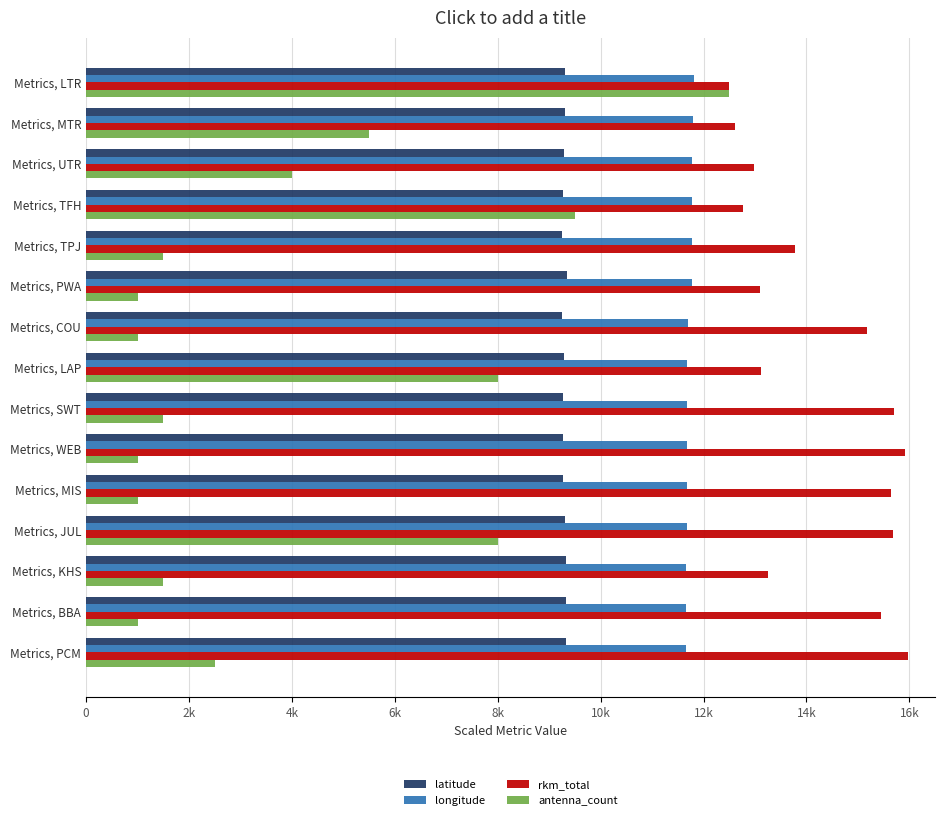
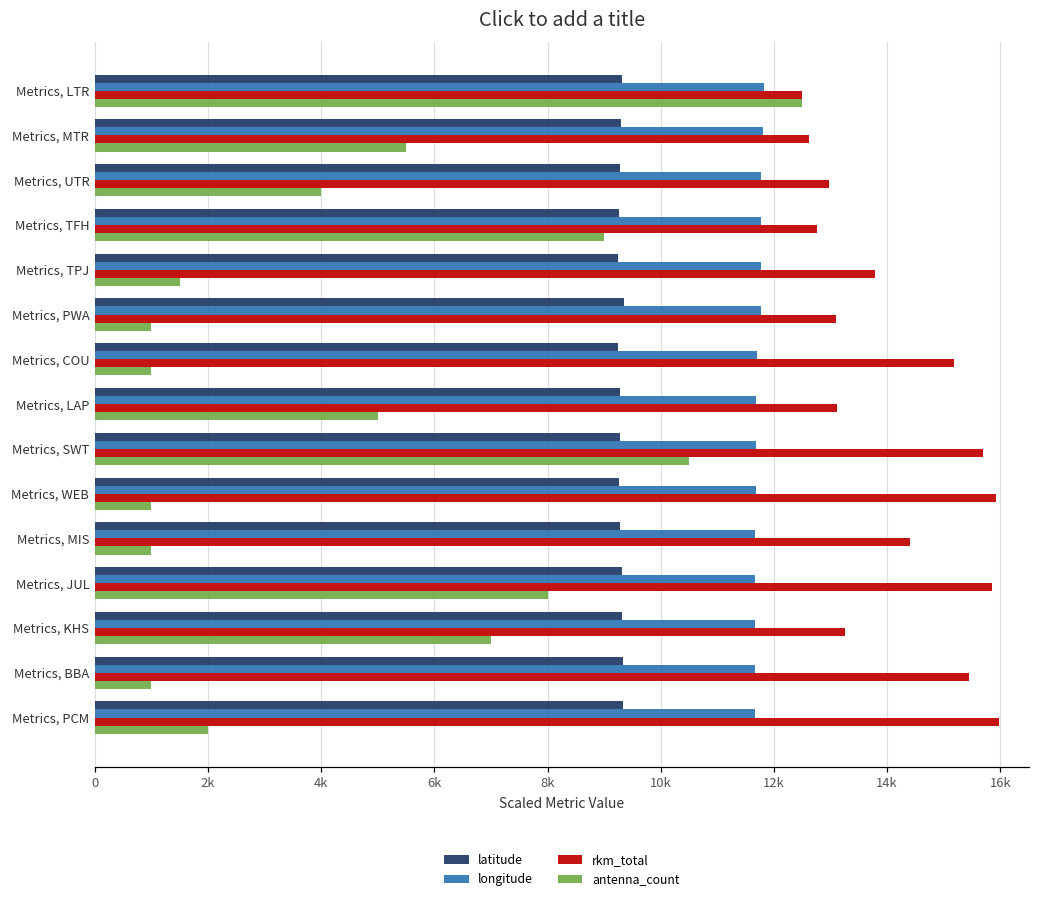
  {
    "latitude": {
      "Metrics, LTR": 9300,
      "Metrics, MTR": 9300,
      "Metrics, UTR": 9300,
      "Metrics, TFH": 9300,
      "Metrics, TPJ": 9200,
      "Metrics, PWA": 9300,
      "Metrics, COU": 9200,
      "Metrics, LAP": 9300,
      "Metrics, SWT": 9300,
      "Metrics, WEB": 9300,
      "Metrics, MIS": 9300,
      "Metrics, JUL": 9300,
      "Metrics, KHS": 9300,
      "Metrics, BBA": 9300,
      "Metrics, PCM": 9300
    },
    "longitude": {
      "Metrics, LTR": 11800,
      "Metrics, MTR": 11800,
      "Metrics, UTR": 11800,
      "Metrics, TFH": 11800,
      "Metrics, TPJ": 11800,
      "Metrics, PWA": 11800,
      "Metrics, COU": 11700,
      "Metrics, LAP": 11700,
      "Metrics, SWT": 11700,
      "Metrics, WEB": 11700,
      "Metrics, MIS": 11700,
      "Metrics, JUL": 11700,
      "Metrics, KHS": 11700,
      "Metrics, BBA": 11700,
      "Metrics, PCM": 11700
    },
    "rkm_total": {
      "Metrics, LTR": 12500,
      "Metrics, MTR": 12600,
      "Metrics, UTR": 13000,
      "Metrics, TFH": 12800,
      "Metrics, TPJ": 13800,
      "Metrics, PWA": 13100,
      "Metrics, COU": 15200,
      "Metrics, LAP": 13100,
      "Metrics, SWT": 15700,
      "Metrics, WEB": 15900,
-     "Metrics, MIS": 15600,
-     "Metrics, JUL": 15700,
+     "Metrics, MIS": 14400,
+     "Metrics, JUL": 15900,
      "Metrics, KHS": 13300,
      "Metrics, BBA": 15400,
      "Metrics, PCM": 16000
    },
    "antenna_count": {
      "Metrics, LTR": 12500,
      "Metrics, MTR": 5500,
      "Metrics, UTR": 4000,
-     "Metrics, TFH": 9500,
+     "Metrics, TFH": 9000,
      "Metrics, TPJ": 1500,
      "Metrics, PWA": 1000,
      "Metrics, COU": 1000,
-     "Metrics, LAP": 8000,
-     "Metrics, SWT": 1500,
+     "Metrics, LAP": 5000,
+     "Metrics, SWT": 10500,
      "Metrics, WEB": 1000,
      "Metrics, MIS": 1000,
      "Metrics, JUL": 8000,
-     "Metrics, KHS": 1500,
+     "Metrics, KHS": 7000,
      "Metrics, BBA": 1000,
-     "Metrics, PCM": 2500
+     "Metrics, PCM": 2000
    }
  }
